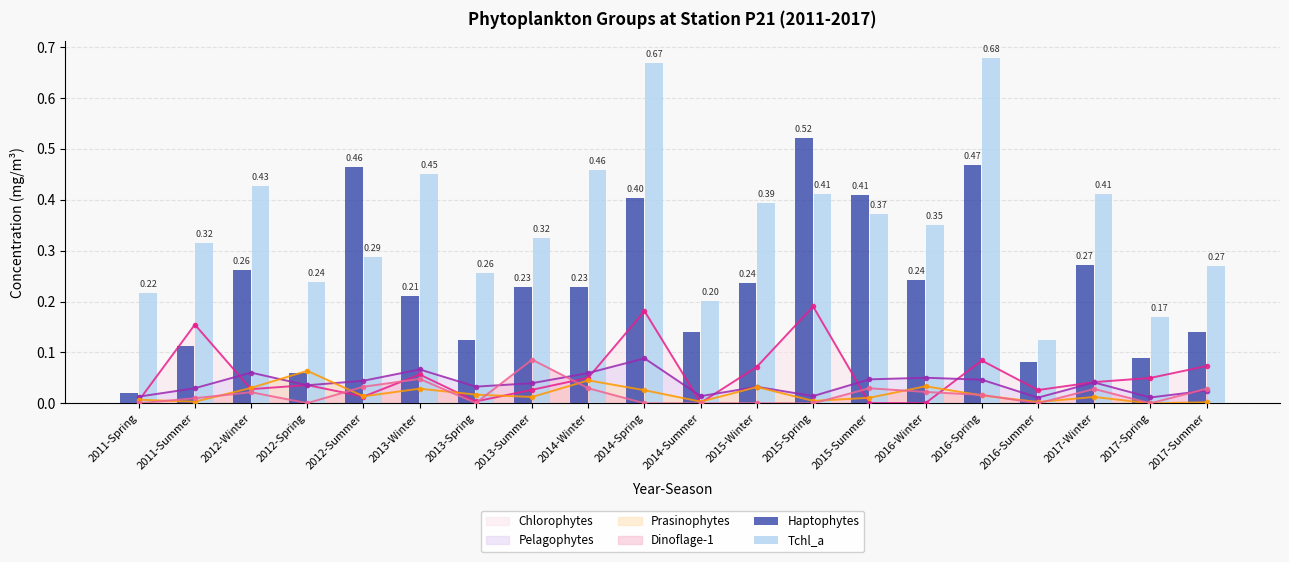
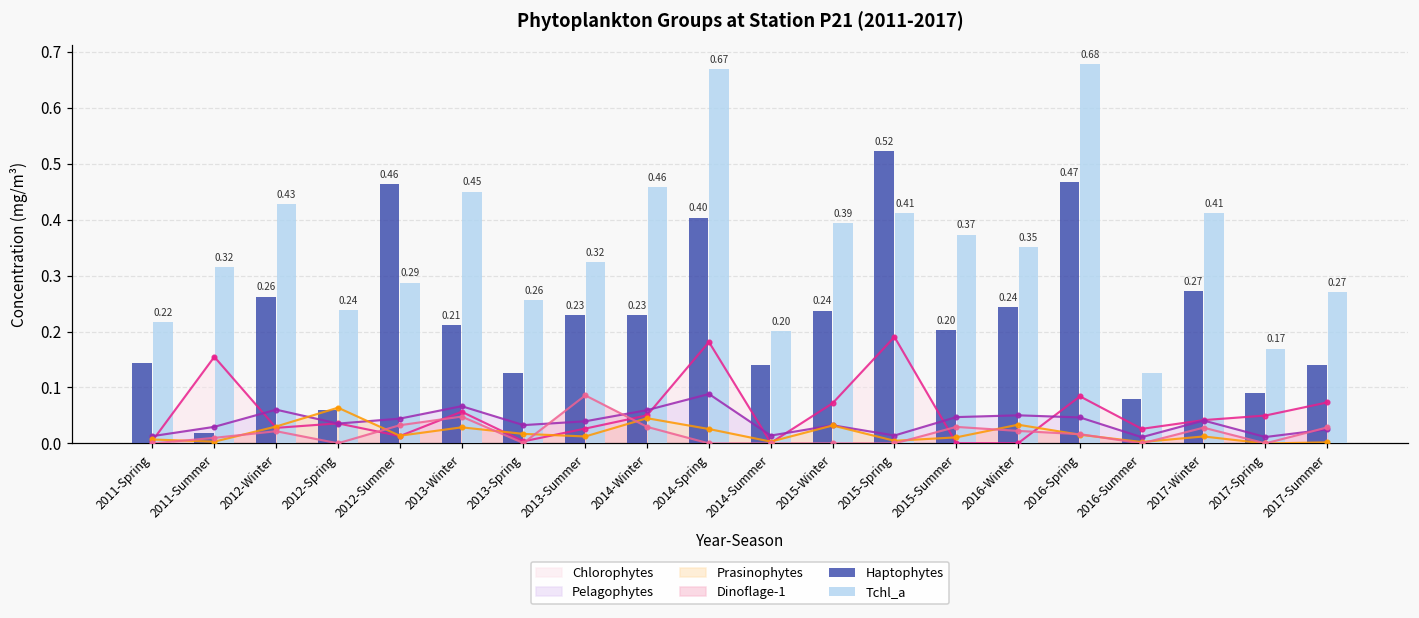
  {
    "Haptophytes": {
-     "2011-Spring": 0.02,
-     "2011-Summer": 0.11,
+     "2011-Spring": 0.14,
+     "2011-Summer": 0.02,
      "2012-Winter": 0.26,
      "2012-Summer": 0.46,
      "2013-Winter": 0.21,
      "2013-Summer": 0.23,
      "2014-Winter": 0.23,
      "2014-Spring": 0.40,
      "2015-Winter": 0.24,
      "2015-Spring": 0.52,
-     "2015-Summer": 0.41,
+     "2015-Summer": 0.20,
      "2016-Winter": 0.24,
      "2016-Spring": 0.47,
      "2017-Winter": 0.27
    }
  }
